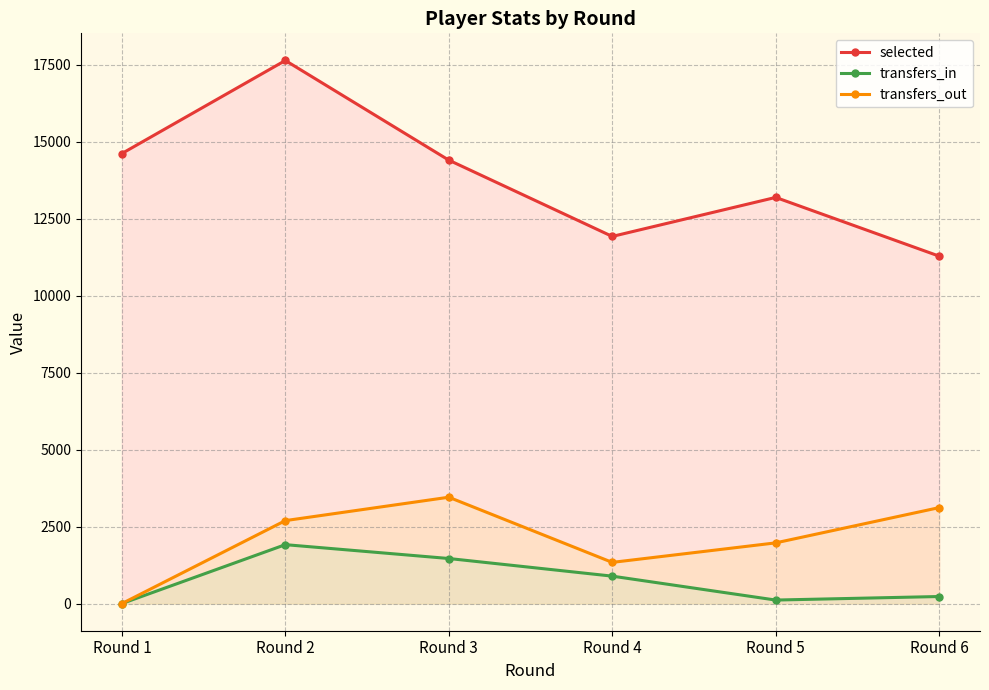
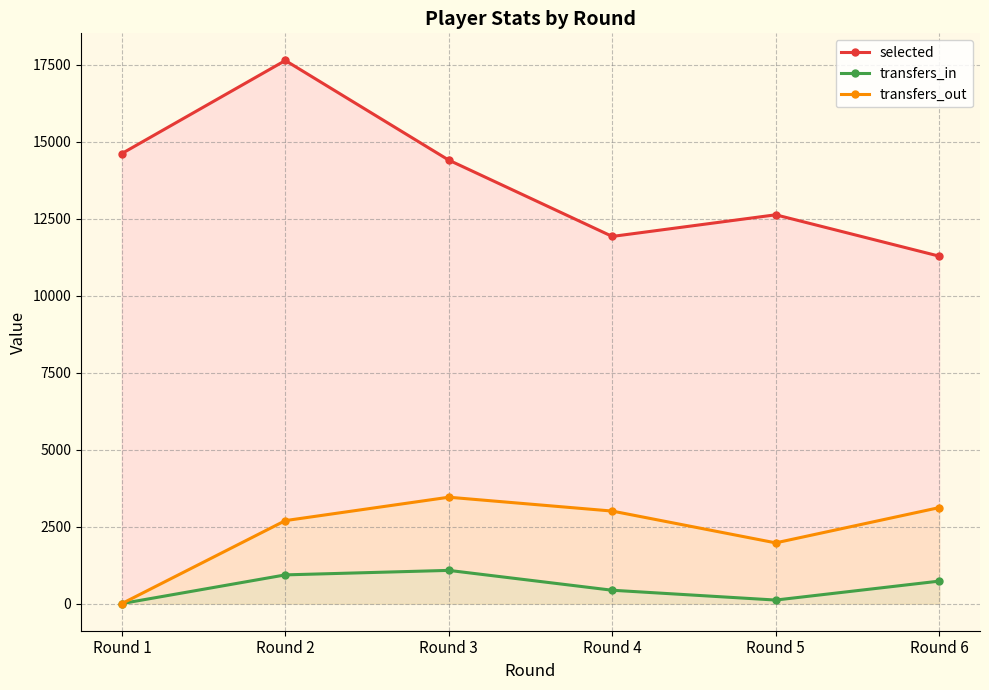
  {
    "selected": {
      "Round 1": 14600,
      "Round 2": 17600,
      "Round 3": 14400,
      "Round 4": 11900,
-     "Round 5": 13200,
+     "Round 5": 12600,
      "Round 6": 11300
    },
    "transfers_in": {
-     "Round 2": 1900,
-     "Round 3": 1500,
-     "Round 4": 900,
+     "Round 2": 900,
+     "Round 3": 1100,
+     "Round 4": 400,
      "Round 5": 100,
-     "Round 6": 200
+     "Round 6": 700
    },
    "transfers_out": {
      "Round 2": 2700,
      "Round 3": 3500,
-     "Round 4": 1300,
+     "Round 4": 3000,
      "Round 5": 2000,
      "Round 6": 3100
    }
  }
